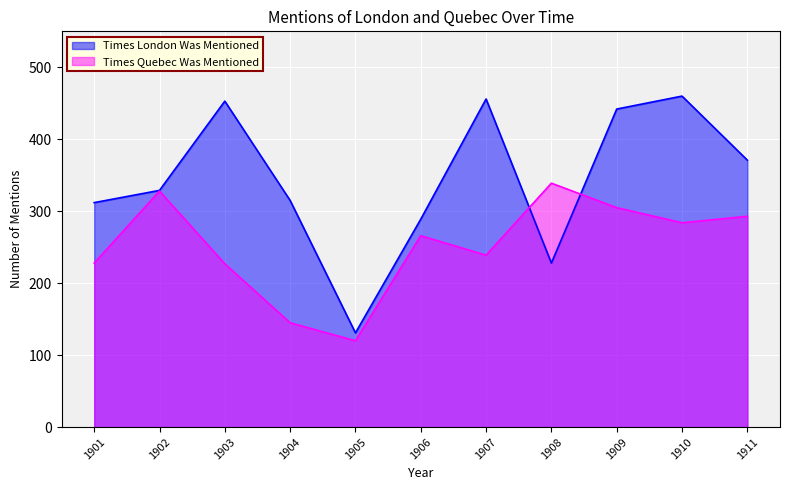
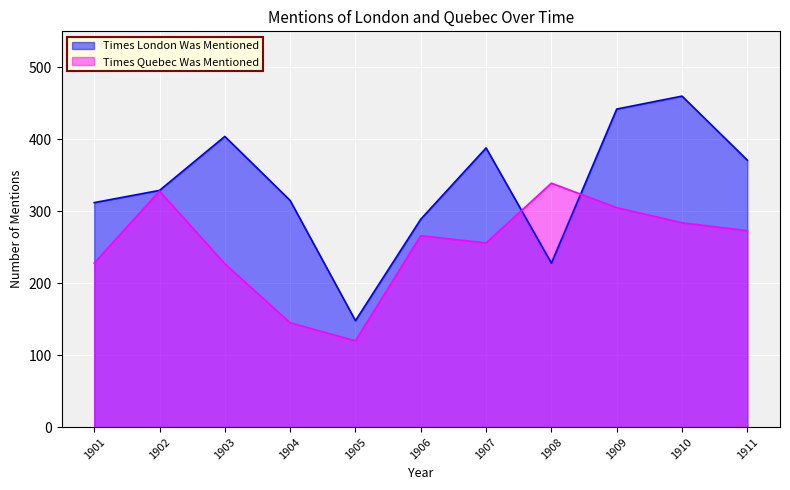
  {
    "Times London Was Mentioned": {
      "1901": 310,
-     "1903": 450,
+     "1903": 400,
      "1904": 320,
-     "1905": 130,
+     "1905": 150,
      "1906": 290,
-     "1907": 460,
+     "1907": 390,
      "1908": 230,
      "1909": 440,
      "1910": 460,
      "1911": 370
    },
    "Times Quebec Was Mentioned": {
      "1901": 230,
      "1903": 230,
      "1904": 150,
      "1905": 120,
      "1906": 270,
-     "1907": 240,
+     "1907": 260,
      "1908": 340,
      "1909": 310,
      "1910": 280,
-     "1911": 290
+     "1911": 270
    }
  }
